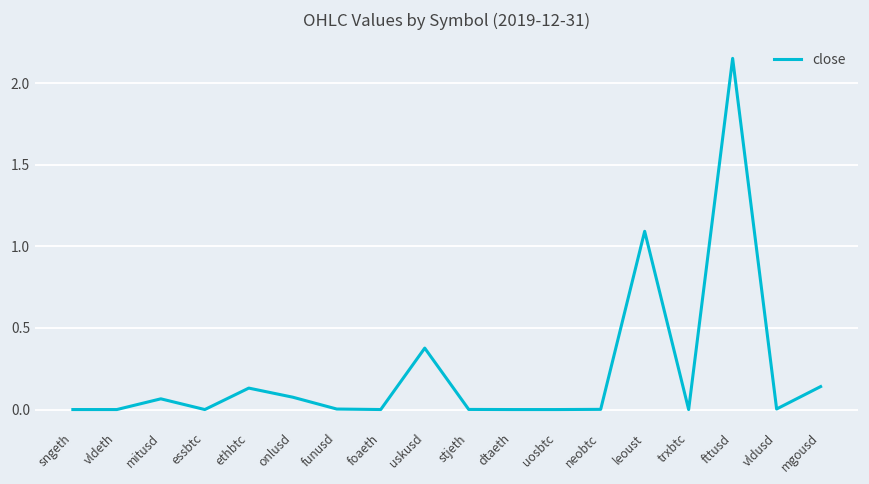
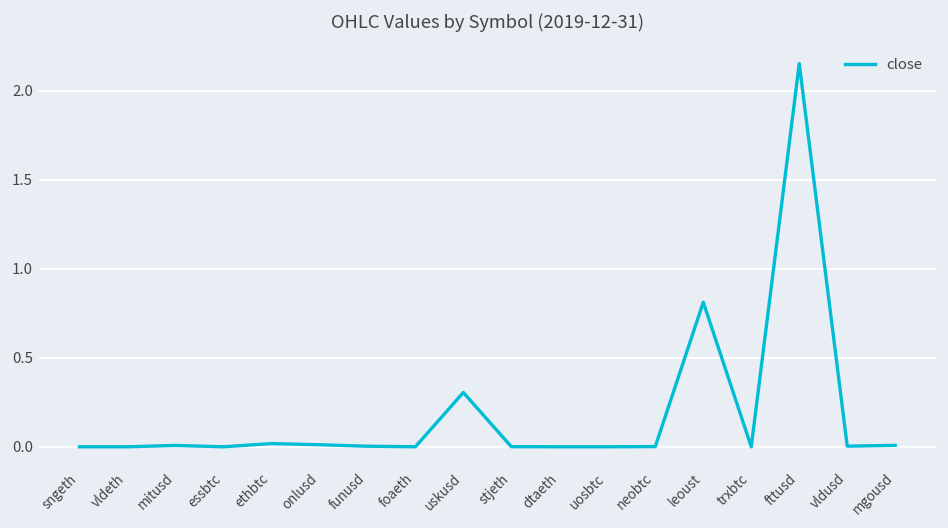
  {
    "sngeth": 0.00,
    "vldeth": 0.00,
-   "mitusd": 0.07,
+   "mitusd": 0.01,
    "essbtc": 0.00,
-   "ethbtc": 0.13,
-   "onlusd": 0.08,
+   "ethbtc": 0.02,
+   "onlusd": 0.01,
    "funusd": 0.00,
    "foaeth": 0.00,
-   "uskusd": 0.38,
+   "uskusd": 0.31,
    "stjeth": 0.00,
    "dtaeth": 0.00,
    "uosbtc": 0.00,
    "neobtc": 0.00,
-   "leoust": 1.09,
+   "leoust": 0.81,
    "trxbtc": 0.00,
    "fttusd": 2.15,
    "vldusd": 0.00,
-   "mgousd": 0.14
+   "mgousd": 0.01
  }
